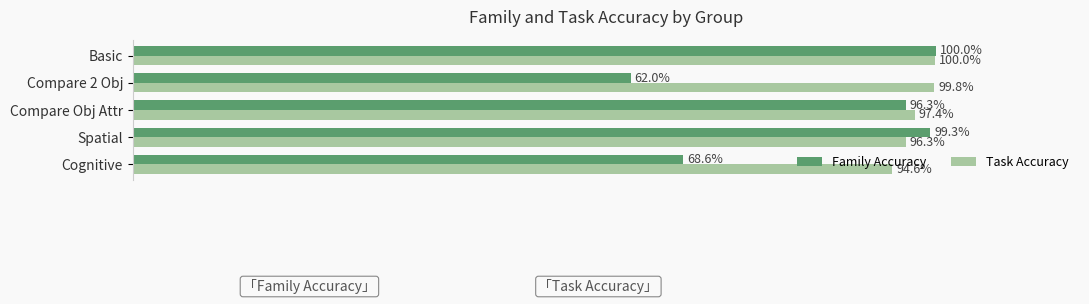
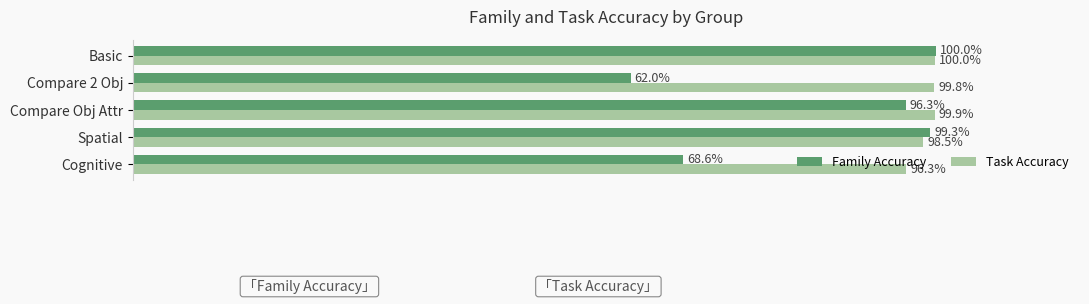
  {
    "Family Accuracy": {
      "Compare 2 Obj": "62.0%",
      "Compare Obj Attr": "96.3%",
      "Cognitive": "68.6%"
    },
    "Task Accuracy": {
      "Compare 2 Obj": "99.8%",
-     "Compare Obj Attr": "97.4%",
-     "Spatial": "96.3%",
-     "Cognitive": "94.6%"
+     "Compare Obj Attr": "99.9%",
+     "Spatial": "98.5%",
+     "Cognitive": "96.3%"
    }
  }
